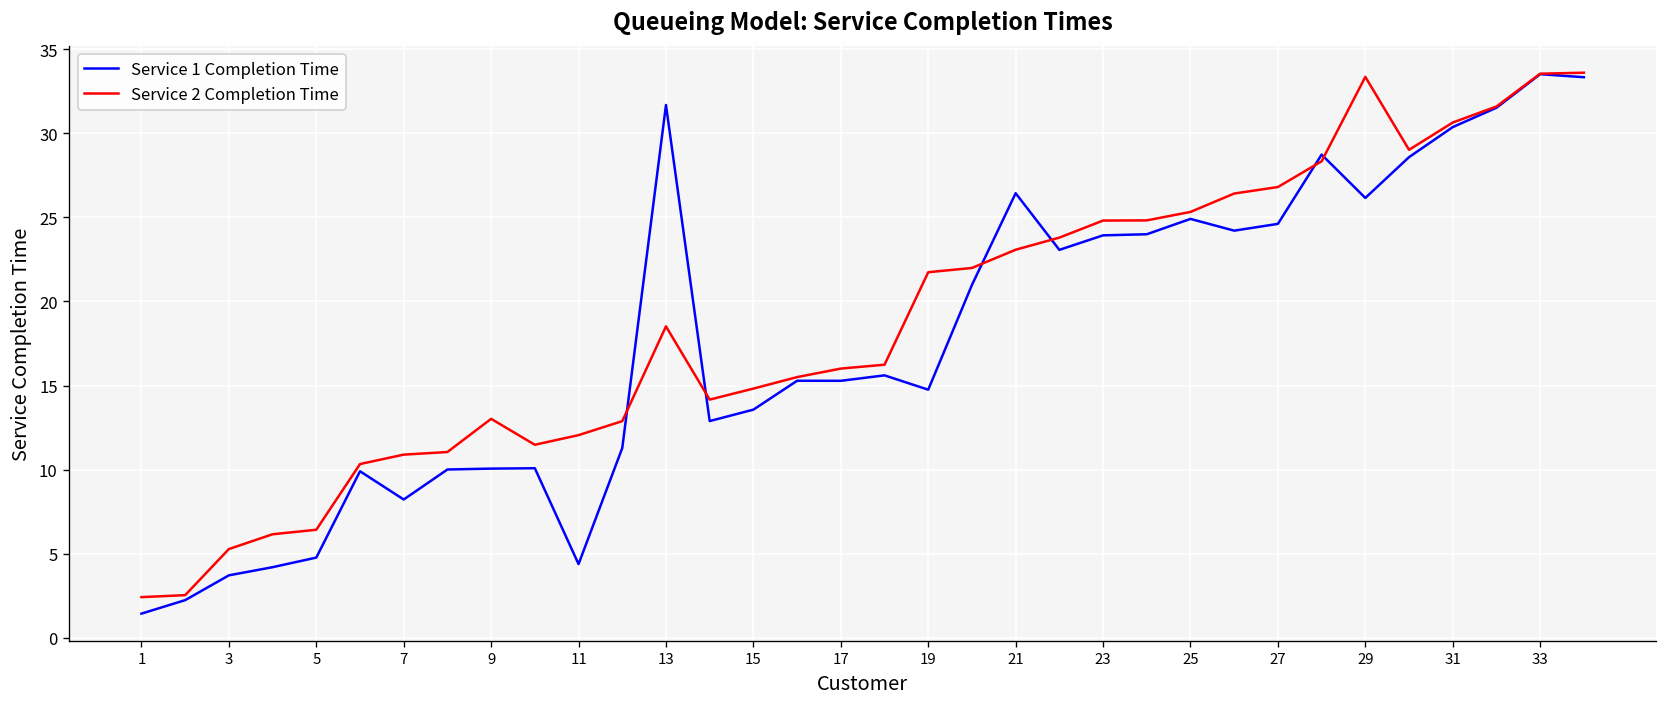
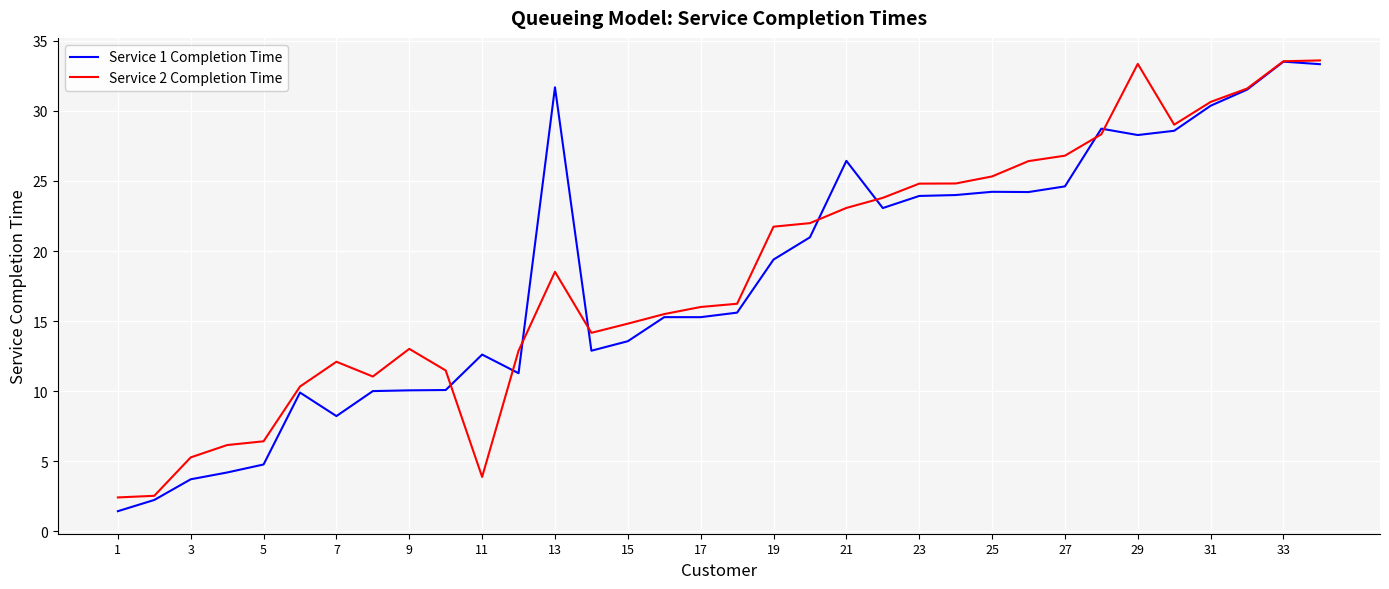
  {
    "Service 1 Completion Time": {
      "1": 1.4,
      "3": 3.7,
      "5": 4.8,
      "7": 8.2,
      "9": 10.1,
-     "11": 4.4,
+     "11": 12.6,
      "13": 31.7,
      "15": 13.6,
      "17": 15.3,
-     "19": 14.8,
+     "19": 19.4,
      "21": 26.4,
      "23": 23.9,
-     "25": 24.9,
+     "25": 24.2,
      "27": 24.6,
-     "29": 26.2,
+     "29": 28.3,
      "31": 30.4
    },
    "Service 2 Completion Time": {
      "1": 2.4,
      "3": 5.3,
      "5": 6.4,
-     "7": 10.9,
+     "7": 12.1,
      "9": 13.0,
-     "11": 12.1,
+     "11": 3.9,
      "13": 18.5,
      "15": 14.8,
      "17": 16.0,
      "19": 21.7,
      "21": 23.1,
      "23": 24.8,
      "25": 25.3,
      "27": 26.8,
      "29": 33.3,
      "31": 30.6
    }
  }
